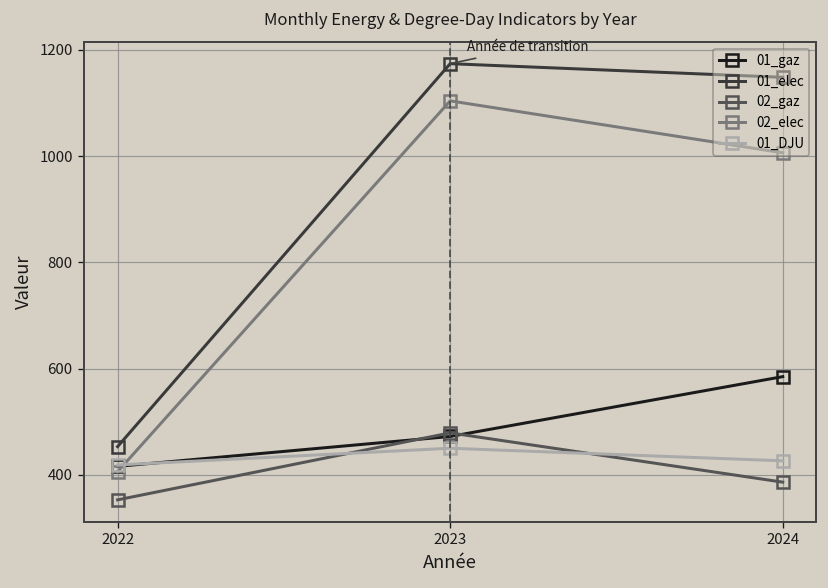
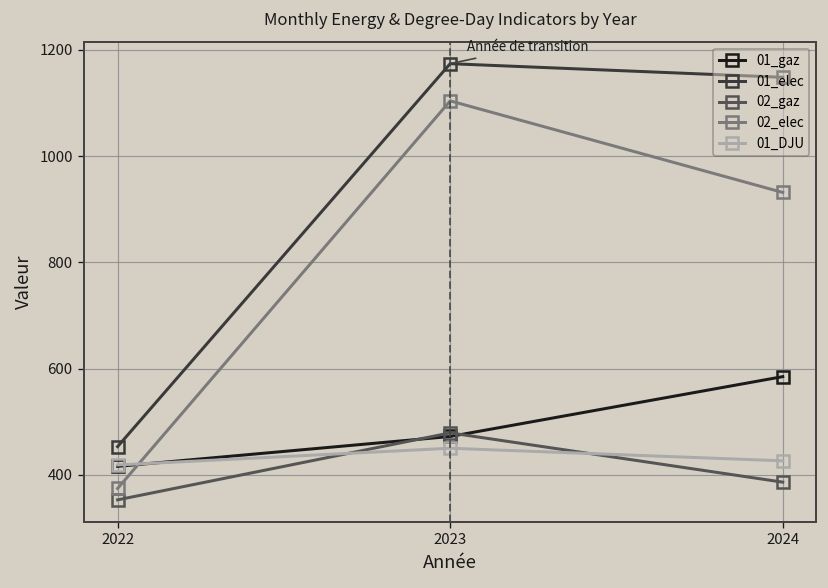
  {
    "02_elec": {
-     "2022": 410,
+     "2022": 370,
      "2023": 1100,
-     "2024": 1010
+     "2024": 930
    },
    "01_DJU": {
      "2023": 450,
      "2024": 430
    }
  }
